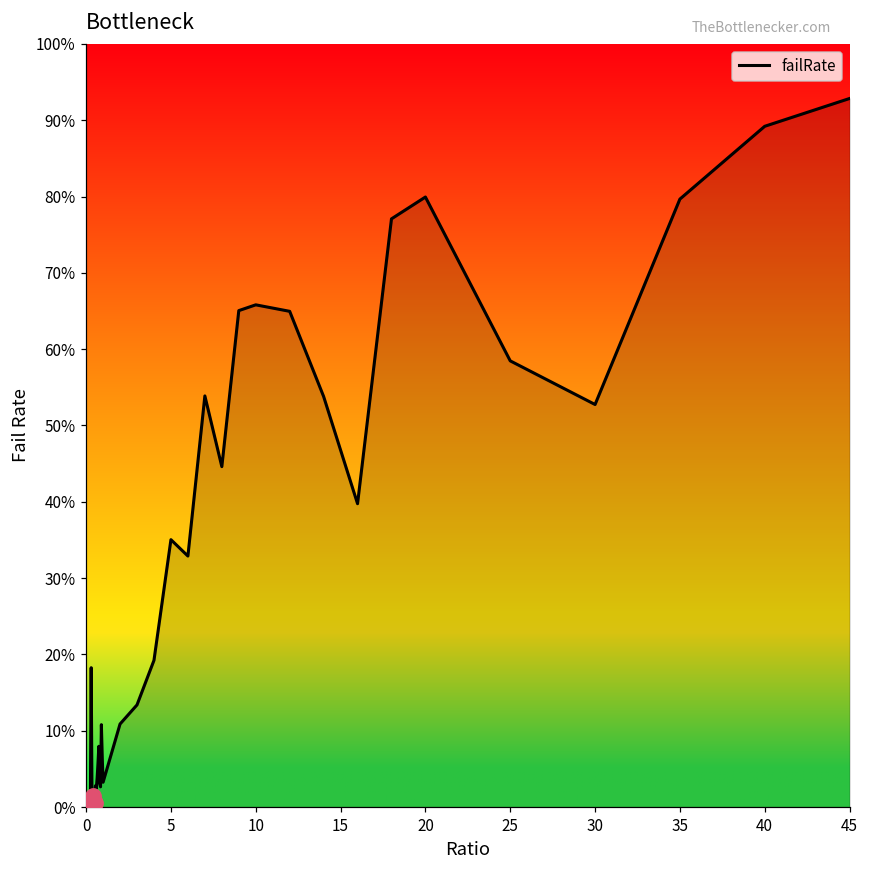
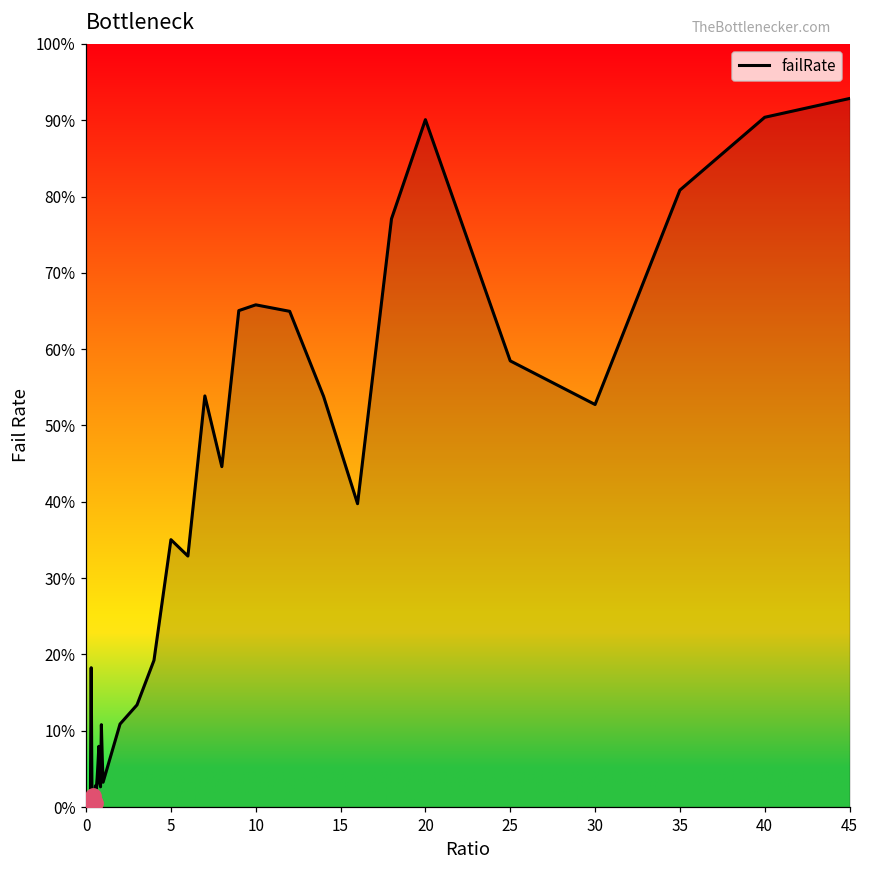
  {
    "failRate": {
      "5": "35%",
      "10": "66%",
-     "20": "80%",
+     "20": "90%",
      "25": "58%",
      "30": "53%",
-     "35": "80%",
-     "40": "89%",
+     "35": "81%",
+     "40": "90%",
      "45": "93%"
    }
  }
